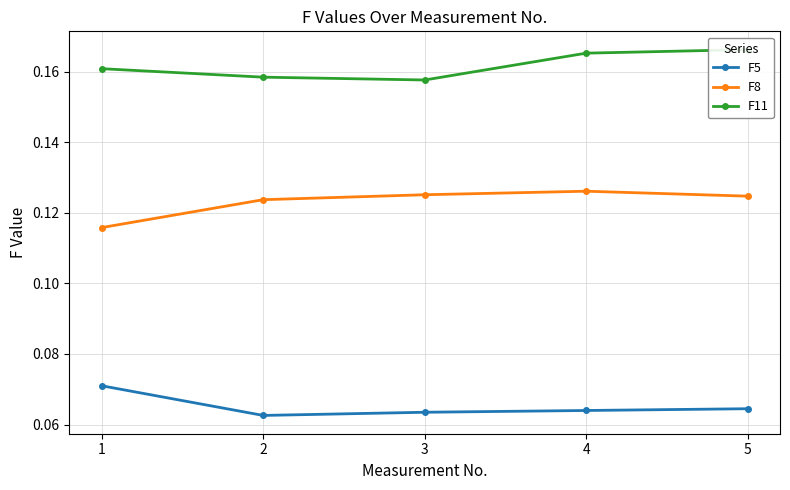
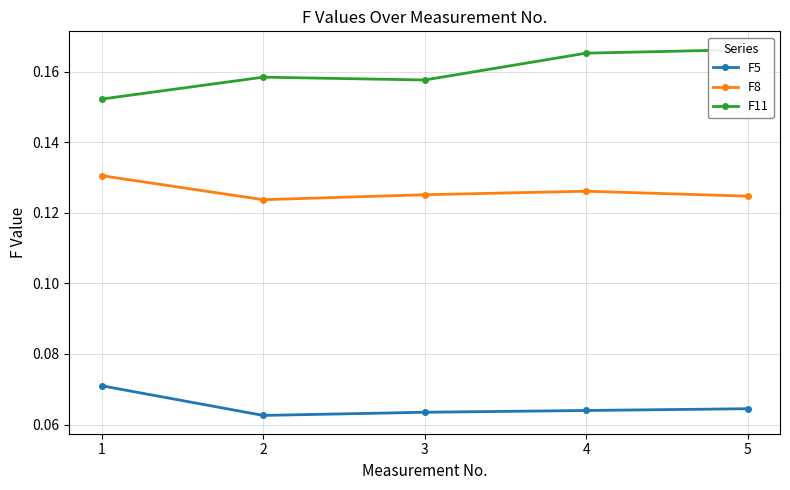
  {
    "F5": {
      "1": 0.071,
      "2": 0.063,
      "3": 0.064,
      "4": 0.064,
      "5": 0.065
    },
    "F8": {
-     "1": 0.116,
+     "1": 0.131,
      "2": 0.124,
      "3": 0.125,
      "4": 0.126,
      "5": 0.125
    },
    "F11": {
-     "1": 0.161,
+     "1": 0.152,
      "2": 0.158,
      "3": 0.158,
      "4": 0.165
    }
  }
